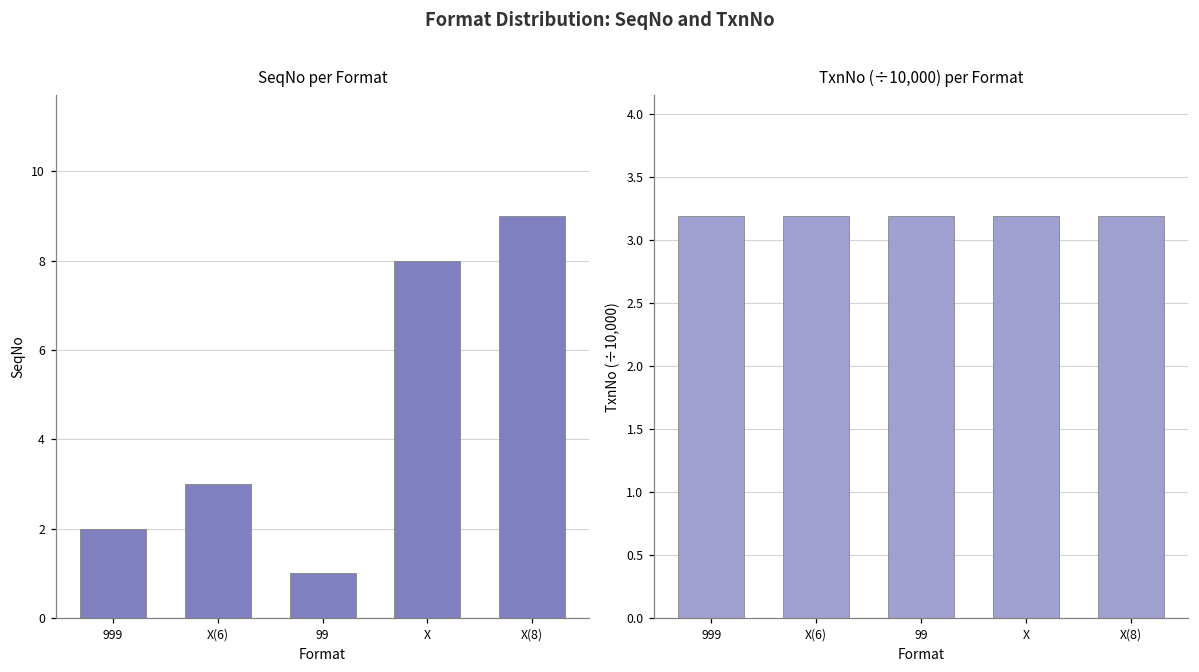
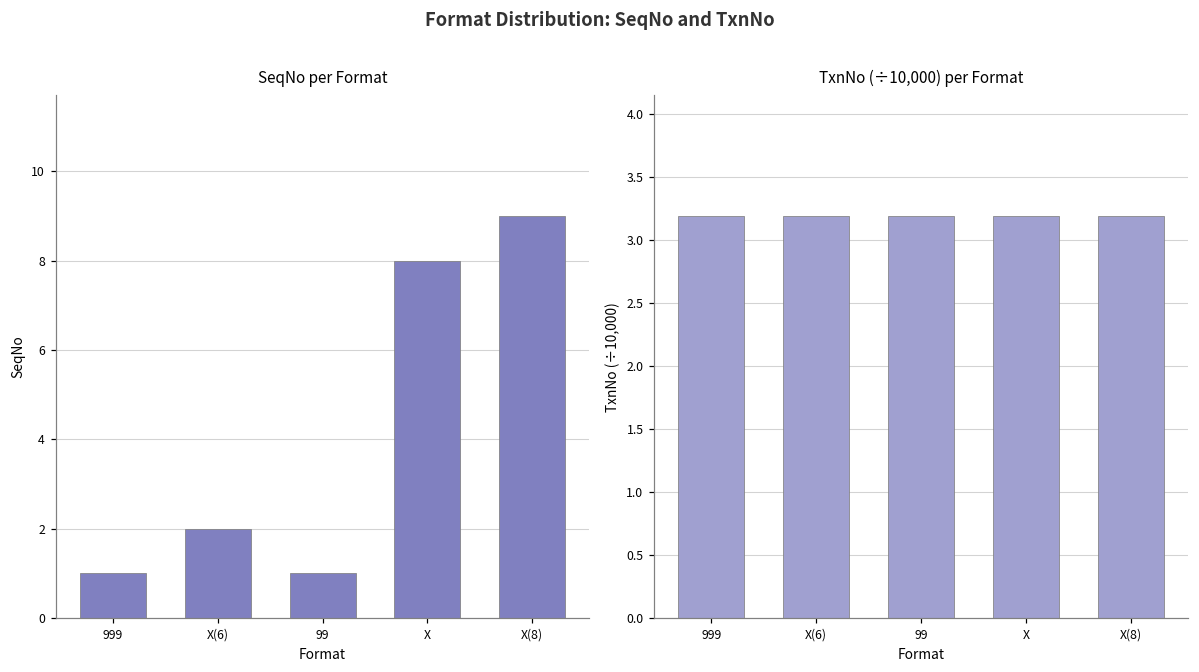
  {
    "SeqNo per Format": {
-     "999": 2,
-     "X(6)": 3,
+     "999": 1,
+     "X(6)": 2,
      "99": 1,
      "X": 8,
      "X(8)": 9
    },
    "TxnNo (÷10,000) per Format": {
      "999": 3.19,
      "X(6)": 3.19,
      "99": 3.19,
      "X": 3.19,
      "X(8)": 3.19
    }
  }
